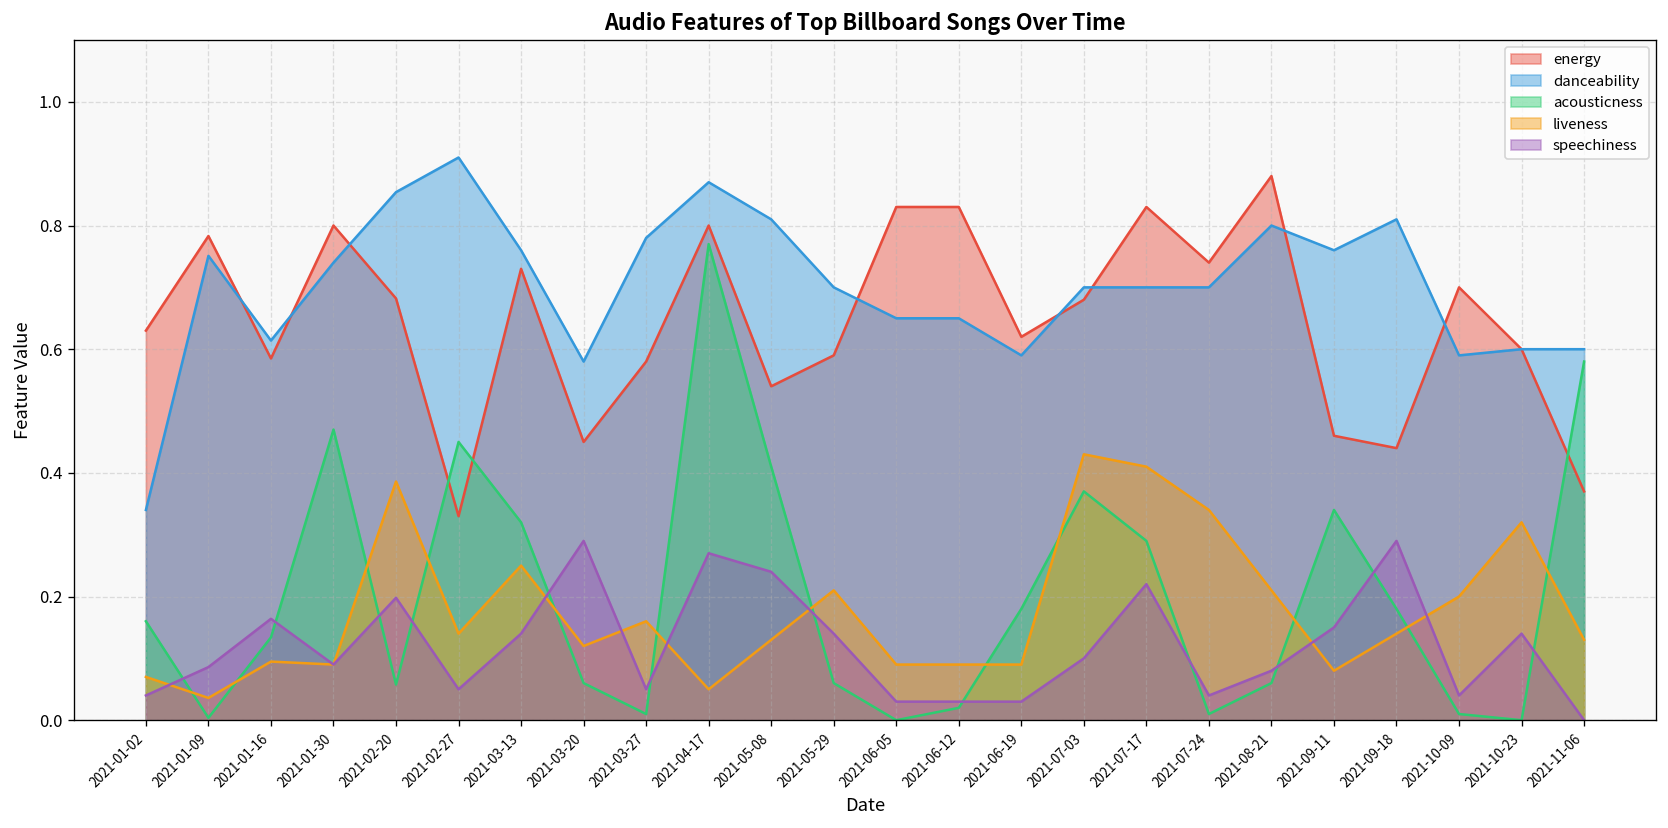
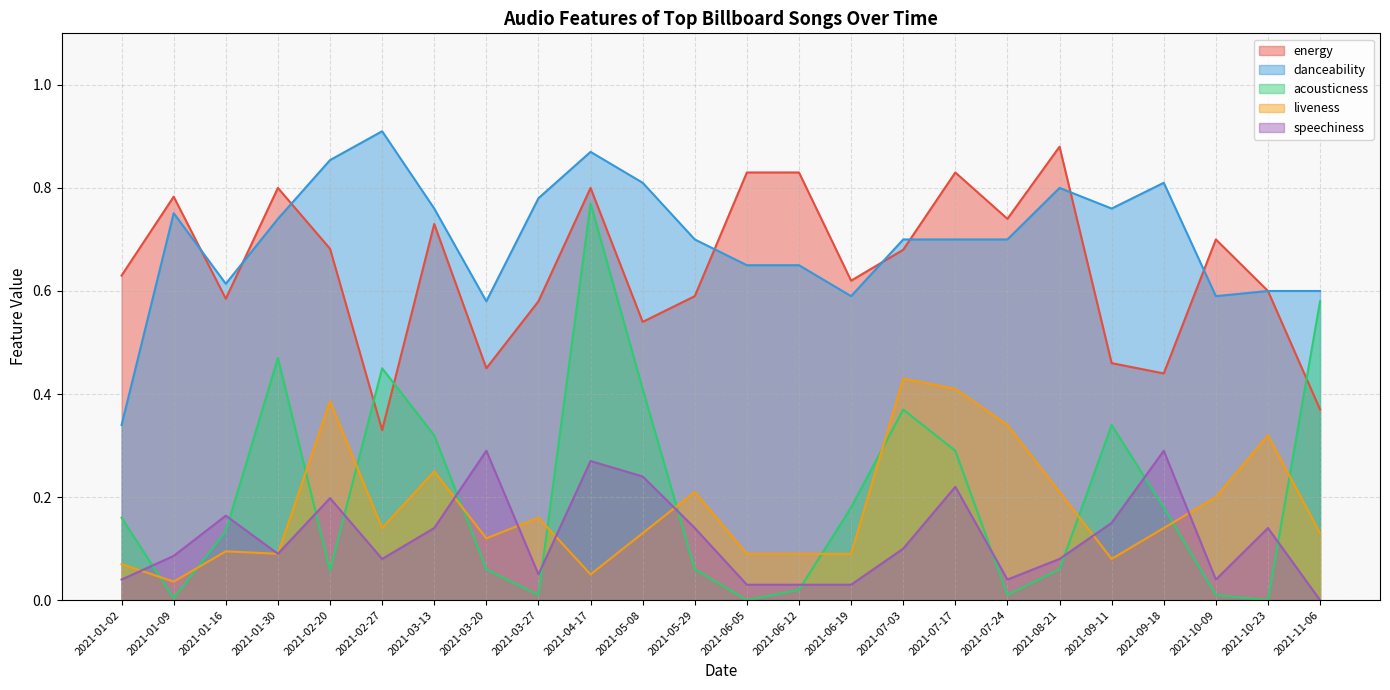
  {
    "energy": {
      "2021-01-02": 0.63,
      "2021-01-09": 0.78,
      "2021-01-16": 0.59,
      "2021-01-30": 0.80,
      "2021-02-20": 0.68,
      "2021-02-27": 0.33,
      "2021-03-13": 0.73,
      "2021-03-20": 0.45,
      "2021-03-27": 0.58,
      "2021-04-17": 0.80,
      "2021-05-08": 0.54,
      "2021-05-29": 0.59,
      "2021-06-05": 0.83,
      "2021-06-12": 0.83,
      "2021-06-19": 0.62,
      "2021-07-03": 0.68,
      "2021-07-17": 0.83,
      "2021-07-24": 0.74,
      "2021-08-21": 0.88,
      "2021-09-11": 0.46,
      "2021-09-18": 0.44,
      "2021-10-09": 0.70,
      "2021-11-06": 0.37
    },
    "danceability": {
      "2021-01-02": 0.34,
      "2021-01-09": 0.75,
      "2021-01-16": 0.61,
      "2021-01-30": 0.74,
      "2021-02-20": 0.85,
      "2021-02-27": 0.91,
      "2021-03-13": 0.76,
      "2021-03-20": 0.58,
      "2021-03-27": 0.78,
      "2021-04-17": 0.87,
      "2021-05-08": 0.81,
      "2021-05-29": 0.70,
      "2021-06-05": 0.65,
      "2021-06-12": 0.65,
      "2021-06-19": 0.59,
      "2021-07-03": 0.70,
      "2021-07-17": 0.70,
      "2021-07-24": 0.70,
      "2021-08-21": 0.80,
      "2021-09-11": 0.76,
      "2021-09-18": 0.81,
      "2021-10-09": 0.59,
      "2021-11-06": 0.60
    },
    "acousticness": {
      "2021-01-02": 0.16,
      "2021-01-09": 0.00,
      "2021-01-16": 0.13,
      "2021-01-30": 0.47,
      "2021-02-20": 0.06,
      "2021-02-27": 0.45,
      "2021-03-13": 0.32,
      "2021-03-20": 0.06,
      "2021-03-27": 0.01,
      "2021-04-17": 0.77,
      "2021-05-08": 0.41,
      "2021-05-29": 0.06,
      "2021-06-05": 0.00,
      "2021-06-12": 0.02,
      "2021-06-19": 0.18,
      "2021-07-03": 0.37,
      "2021-07-17": 0.29,
      "2021-07-24": 0.01,
      "2021-08-21": 0.06,
      "2021-09-11": 0.34,
      "2021-09-18": 0.18,
      "2021-10-09": 0.01,
      "2021-10-23": 0.00,
      "2021-11-06": 0.58
    },
    "liveness": {
      "2021-01-02": 0.07,
      "2021-01-09": 0.04,
      "2021-01-16": 0.09,
      "2021-02-20": 0.39,
      "2021-02-27": 0.14,
      "2021-03-13": 0.25,
      "2021-03-20": 0.12,
      "2021-03-27": 0.16,
      "2021-04-17": 0.05,
      "2021-05-08": 0.13,
      "2021-05-29": 0.21,
      "2021-06-05": 0.09,
      "2021-06-12": 0.09,
      "2021-06-19": 0.09,
      "2021-07-03": 0.43,
      "2021-07-17": 0.41,
      "2021-07-24": 0.34,
      "2021-08-21": 0.21,
      "2021-09-11": 0.08,
      "2021-09-18": 0.14,
      "2021-10-09": 0.20,
      "2021-10-23": 0.32,
      "2021-11-06": 0.13
    },
    "speechiness": {
      "2021-01-02": 0.04,
      "2021-01-09": 0.09,
      "2021-01-16": 0.16,
      "2021-02-20": 0.20,
-     "2021-02-27": 0.05,
+     "2021-02-27": 0.08,
      "2021-03-13": 0.14,
      "2021-03-20": 0.29,
      "2021-03-27": 0.05,
      "2021-04-17": 0.27,
      "2021-05-08": 0.24,
      "2021-05-29": 0.14,
      "2021-06-05": 0.03,
      "2021-06-12": 0.03,
      "2021-06-19": 0.03,
      "2021-07-03": 0.10,
      "2021-07-17": 0.22,
      "2021-07-24": 0.04,
      "2021-08-21": 0.08,
      "2021-09-11": 0.15,
      "2021-09-18": 0.29,
      "2021-10-09": 0.04,
      "2021-10-23": 0.14,
      "2021-11-06": 0.00
    }
  }
